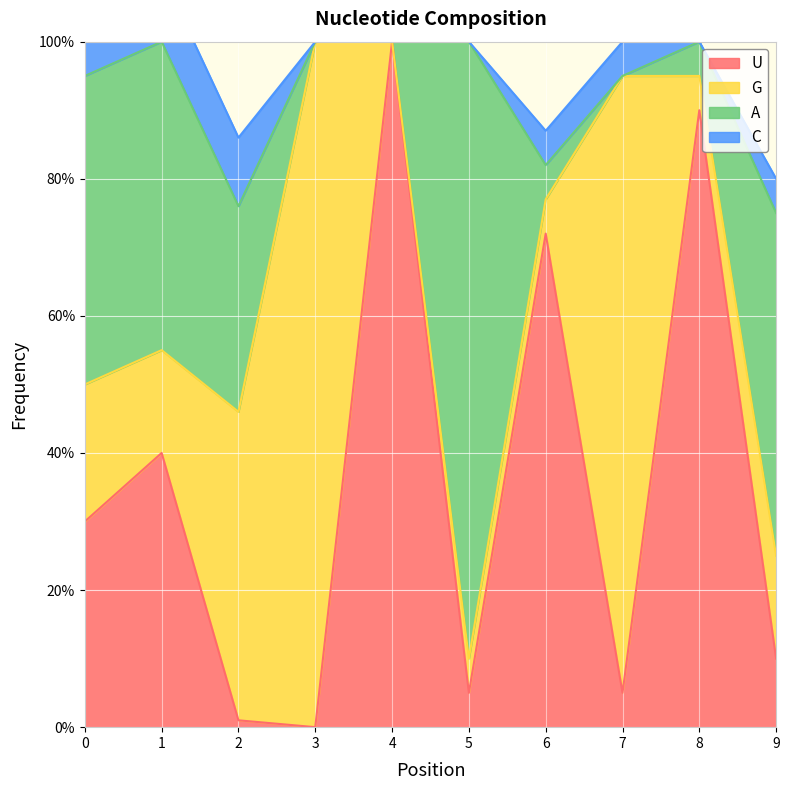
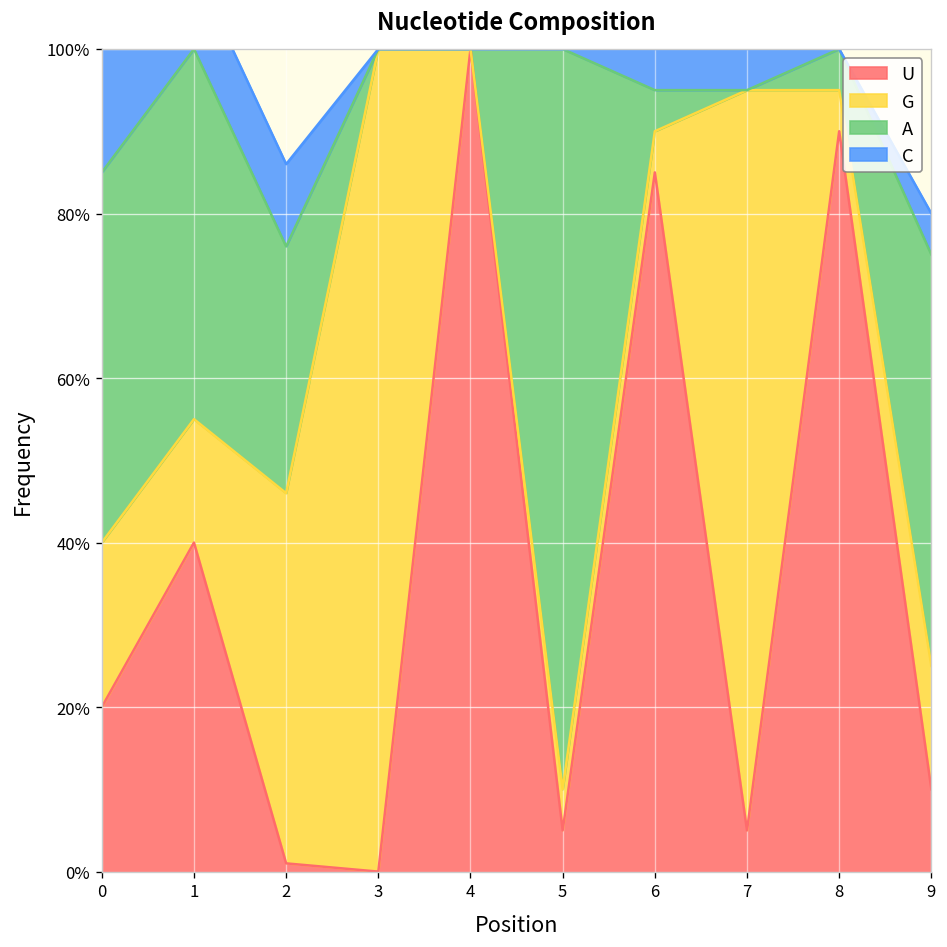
  {
    "U": {
-     "0": "30%",
+     "0": "20%",
      "1": "40%",
      "2": "1%",
      "3": "0%",
      "5": "5%",
-     "6": "72%",
+     "6": "85%",
      "7": "5%",
      "8": "90%",
      "9": "10%"
    },
    "G": {
      "0": "20%",
      "1": "15%",
      "2": "45%",
      "5": "5%",
      "6": "5%",
      "8": "5%",
      "9": "15%"
    },
    "A": {
      "0": "45%",
      "1": "45%",
      "2": "30%",
      "6": "5%",
      "9": "50%"
    },
    "C": {
      "2": "10%",
      "6": "5%",
      "7": "5%",
      "9": "5%"
    }
  }
